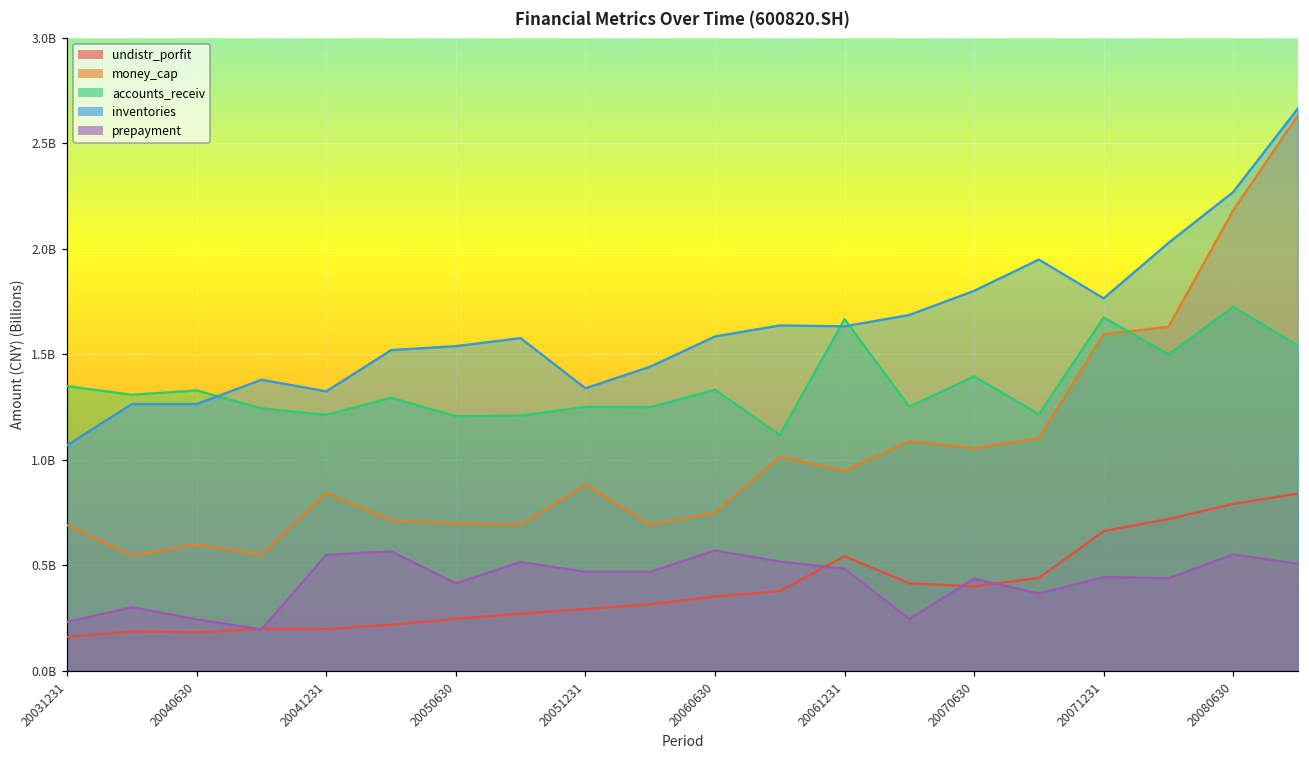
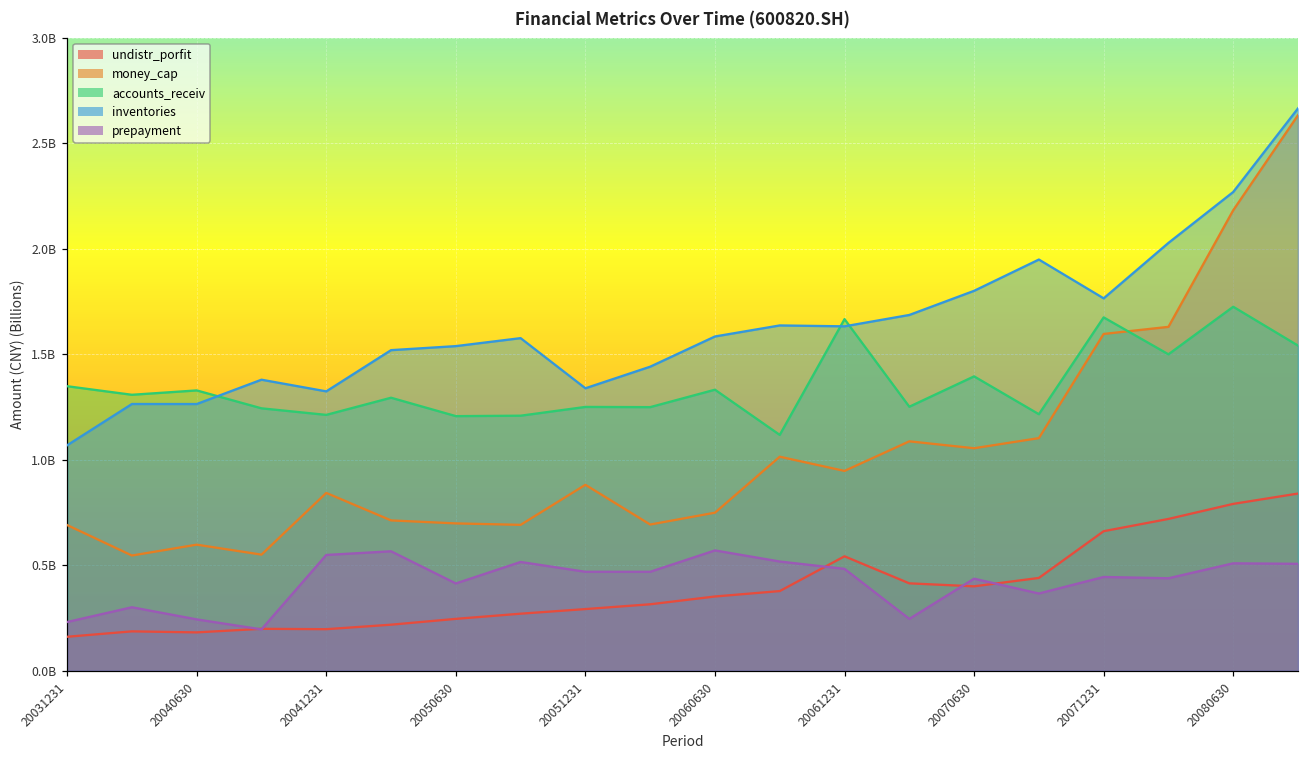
  {
    "accounts_receiv": {
      "20031231": 1350000000,
      "20040630": 1330000000,
      "20041231": 1210000000,
      "20050630": 1210000000,
      "20051231": 1250000000,
      "20060630": 1330000000,
      "20061231": 1670000000,
      "20070630": 1390000000,
      "20071231": 1670000000,
      "20080630": 1720000000
    },
    "inventories": {
      "20031231": 1070000000,
      "20040630": 1260000000,
      "20041231": 1320000000,
      "20050630": 1540000000,
      "20051231": 1340000000,
      "20060630": 1580000000,
      "20061231": 1630000000,
      "20070630": 1800000000,
      "20071231": 1760000000,
      "20080630": 2270000000
    },
    "prepayment": {
      "20031231": 230000000,
      "20040630": 240000000,
      "20041231": 550000000,
      "20050630": 410000000,
      "20051231": 470000000,
      "20060630": 570000000,
      "20061231": 480000000,
      "20070630": 440000000,
      "20071231": 440000000,
-     "20080630": 550000000
+     "20080630": 510000000
    }
  }
